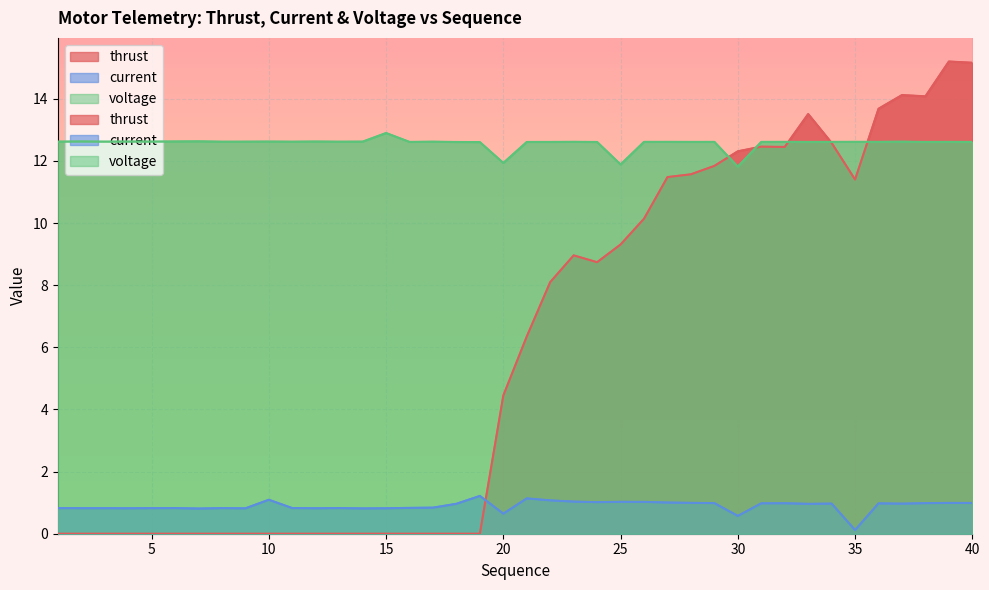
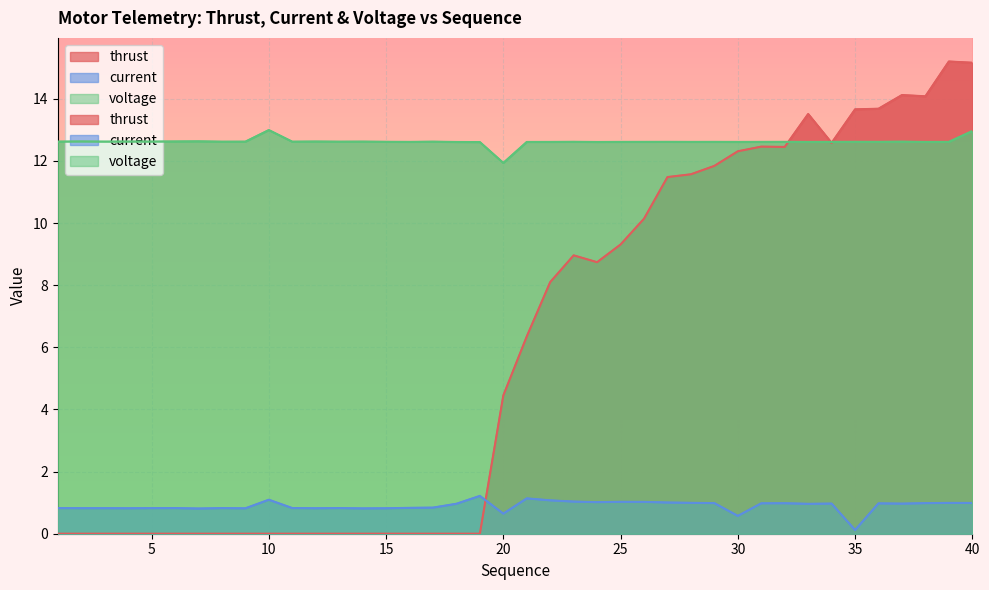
  {
    "thrust": {
      "5": 0.0,
      "10": 0.0,
      "15": 0.0,
      "20": 4.5,
      "25": 9.3,
      "30": 12.3,
-     "35": 11.4,
+     "35": 13.7,
      "40": 15.2
    },
    "current": {
      "5": 0.8,
      "10": 1.1,
      "15": 0.8,
      "20": 0.6,
      "25": 1.0,
      "30": 0.6,
      "35": 0.1,
      "40": 1.0
    },
    "voltage": {
-     "10": 12.6,
-     "15": 12.9,
+     "10": 13.0,
+     "15": 12.6,
      "20": 11.9,
-     "25": 11.9,
-     "30": 11.8,
+     "25": 12.6,
+     "30": 12.6,
      "35": 12.6,
-     "40": 12.6
+     "40": 13.0
    }
  }
